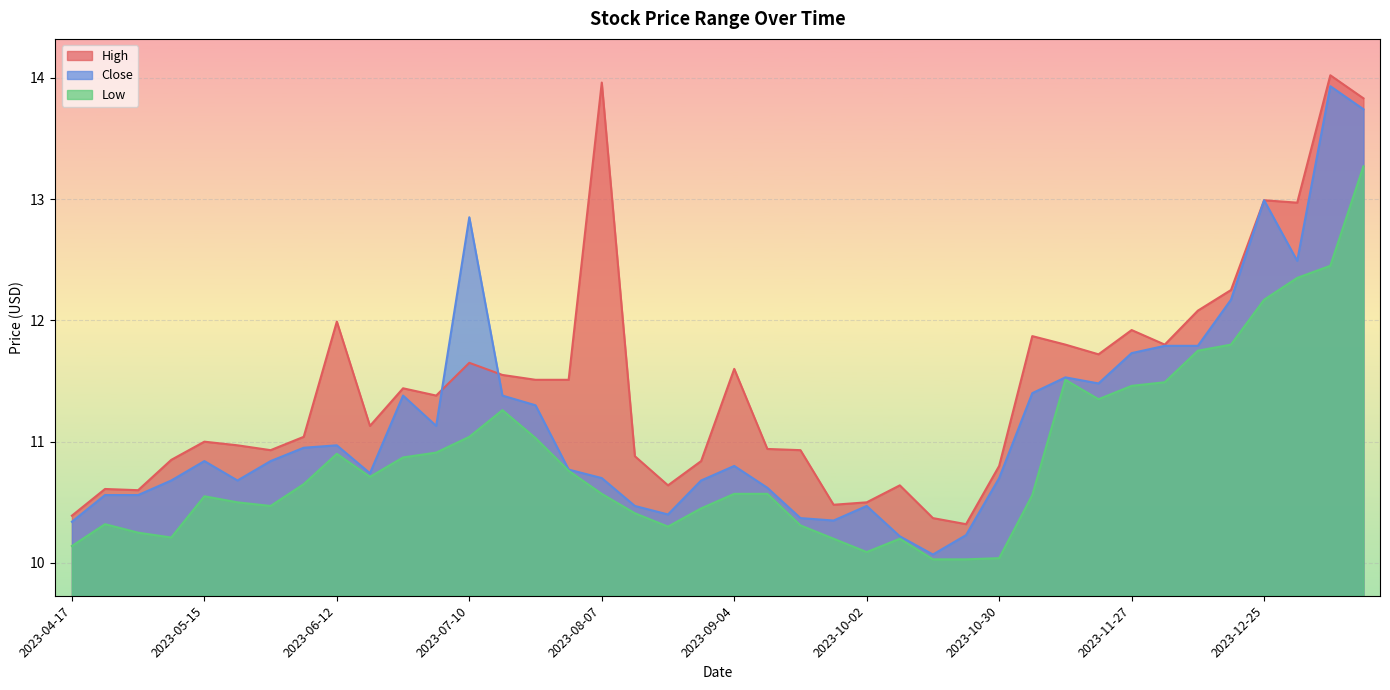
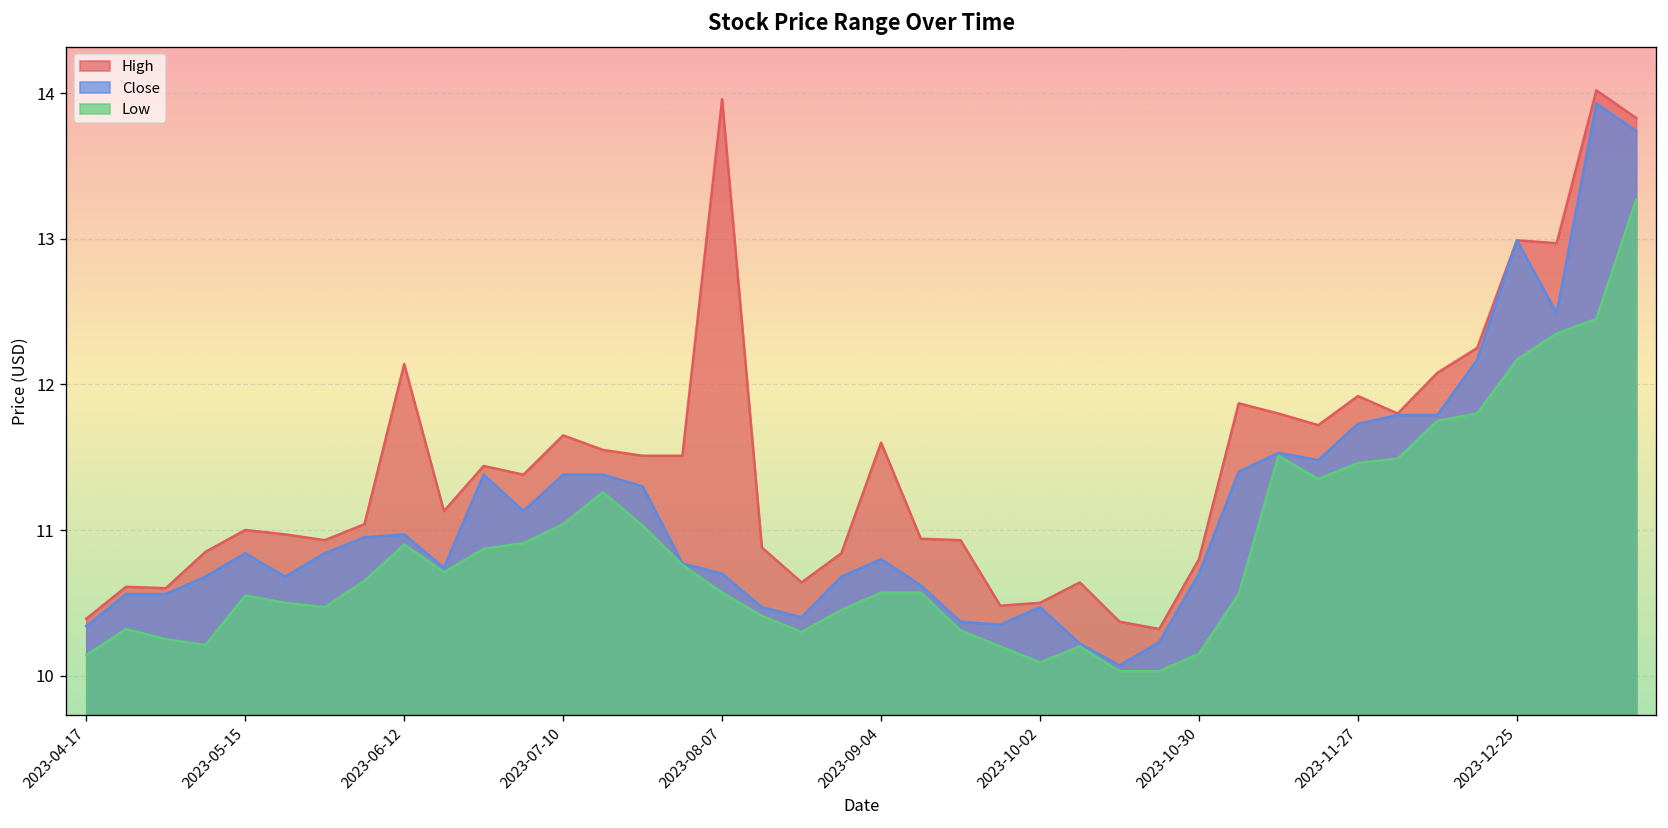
  {
    "High": {
      "2023-04-17": 10.39,
      "2023-05-15": 11.00,
-     "2023-06-12": 11.99,
+     "2023-06-12": 12.14,
      "2023-07-10": 11.65,
      "2023-08-07": 13.96,
      "2023-09-04": 11.60,
      "2023-10-02": 10.50,
      "2023-10-30": 10.80,
      "2023-11-27": 11.92
    },
    "Close": {
      "2023-04-17": 10.34,
      "2023-05-15": 10.84,
      "2023-06-12": 10.97,
-     "2023-07-10": 12.85,
+     "2023-07-10": 11.38,
      "2023-08-07": 10.70,
      "2023-09-04": 10.80,
      "2023-10-02": 10.47,
      "2023-10-30": 10.70,
      "2023-11-27": 11.73
    },
    "Low": {
      "2023-04-17": 10.14,
      "2023-05-15": 10.55,
      "2023-06-12": 10.90,
      "2023-07-10": 11.04,
      "2023-08-07": 10.57,
      "2023-09-04": 10.57,
      "2023-10-02": 10.09,
-     "2023-10-30": 10.04,
+     "2023-10-30": 10.15,
      "2023-11-27": 11.46,
      "2023-12-25": 12.17
    }
  }
